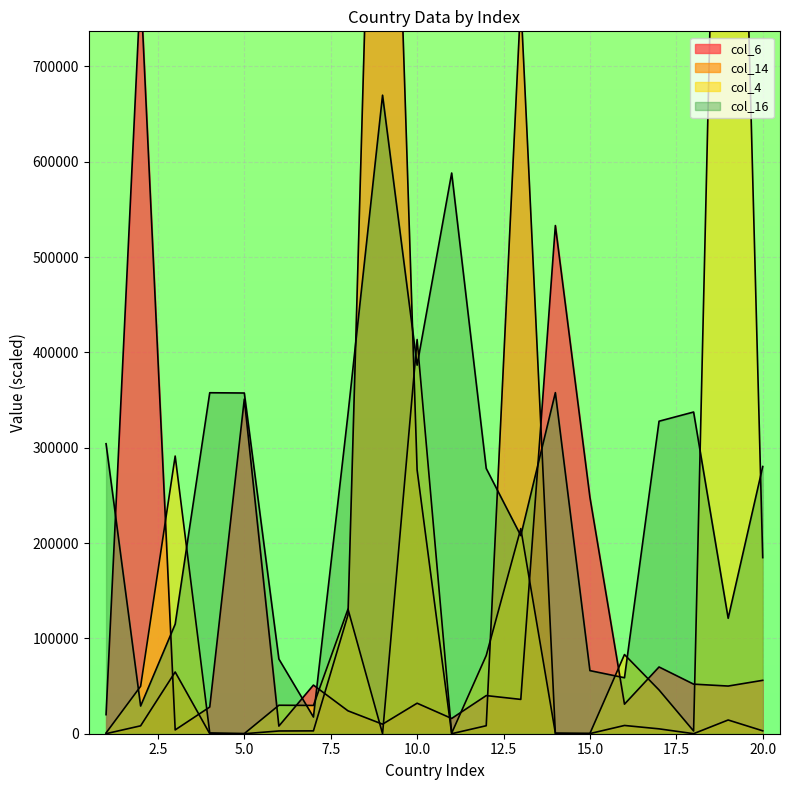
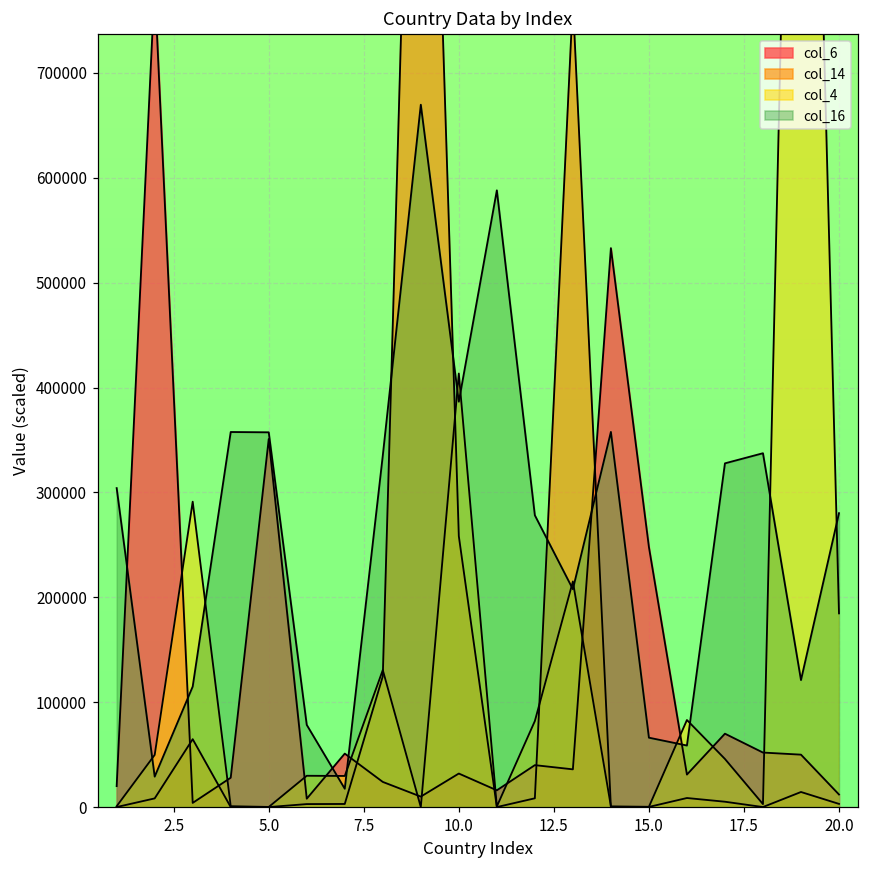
  {
    "col_6": {
      "5.0": 350000,
      "10.0": 30000,
      "15.0": 250000,
-     "20.0": 60000
+     "20.0": 10000
    },
    "col_14": {
-     "10.0": 280000,
+     "10.0": 260000,
      "20.0": 0
    },
    "col_4": {
      "10.0": 410000,
      "20.0": 180000
    },
    "col_16": {
      "5.0": 360000,
      "10.0": 390000,
      "15.0": 70000,
      "20.0": 280000
    }
  }
